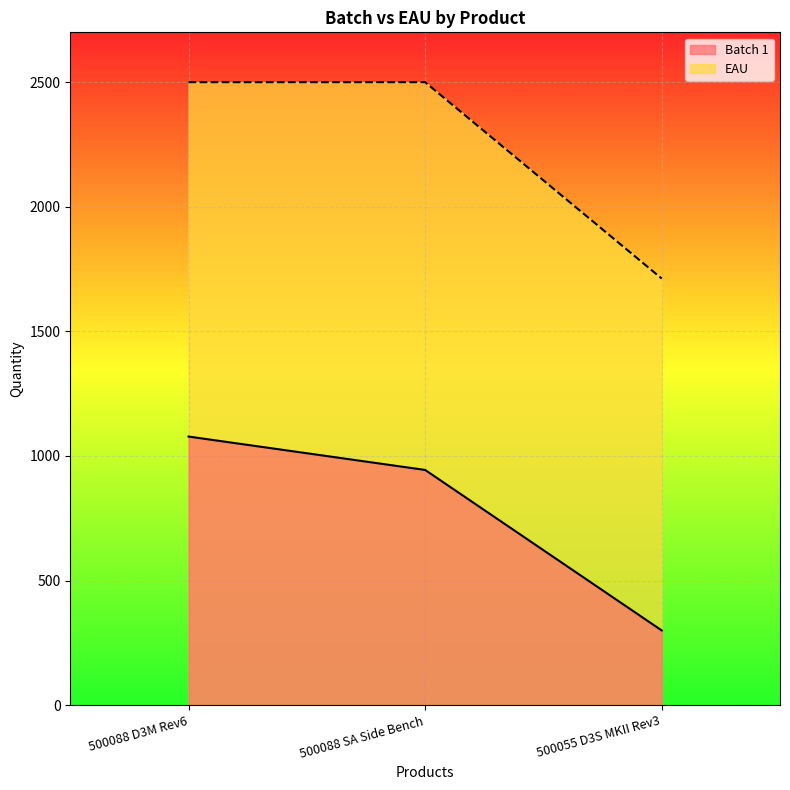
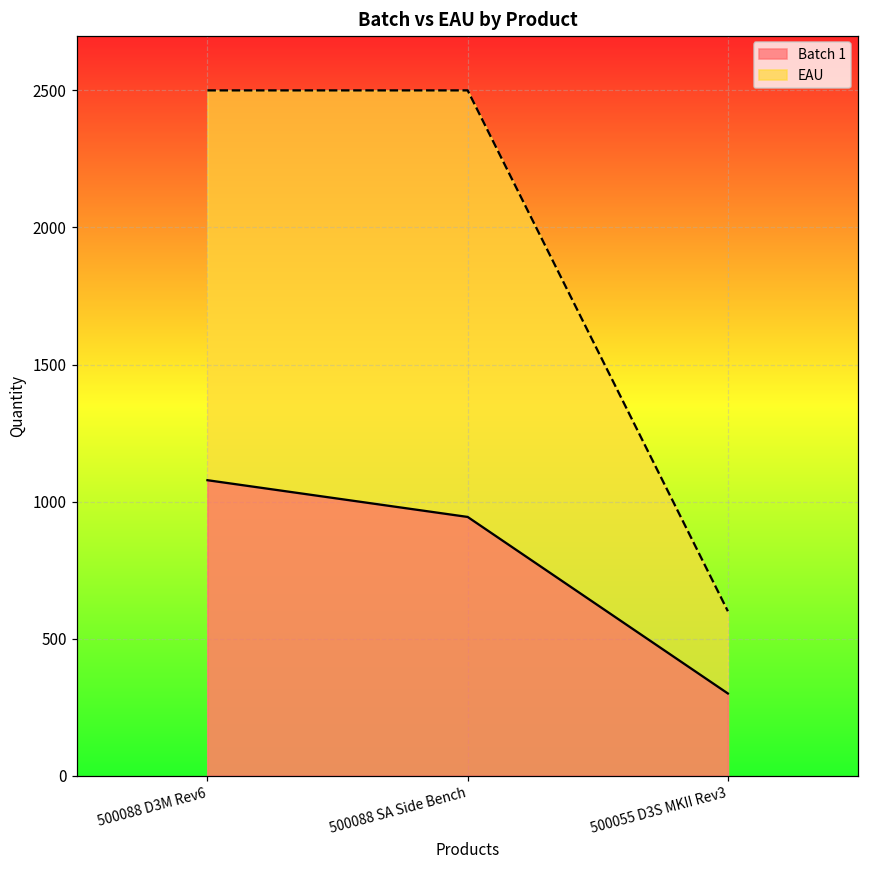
  {
    "Batch 1": {
      "500088 D3M Rev6": 1080,
      "500088 SA Side Bench": 940,
      "500055 D3S MKII Rev3": 300
    },
    "EAU": {
      "500088 D3M Rev6": 2500,
      "500088 SA Side Bench": 2500,
-     "500055 D3S MKII Rev3": 1710
+     "500055 D3S MKII Rev3": 600
    }
  }
